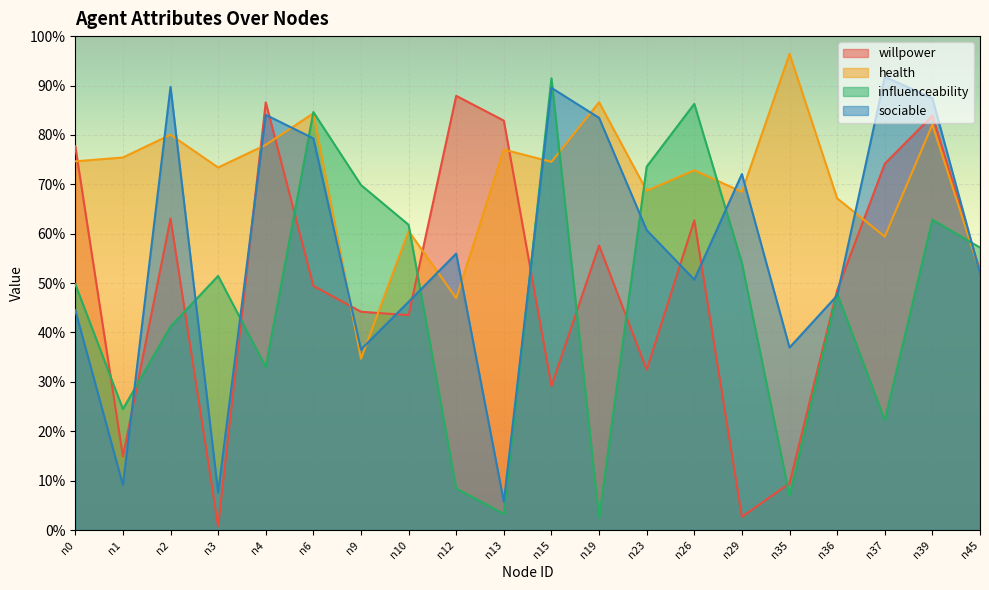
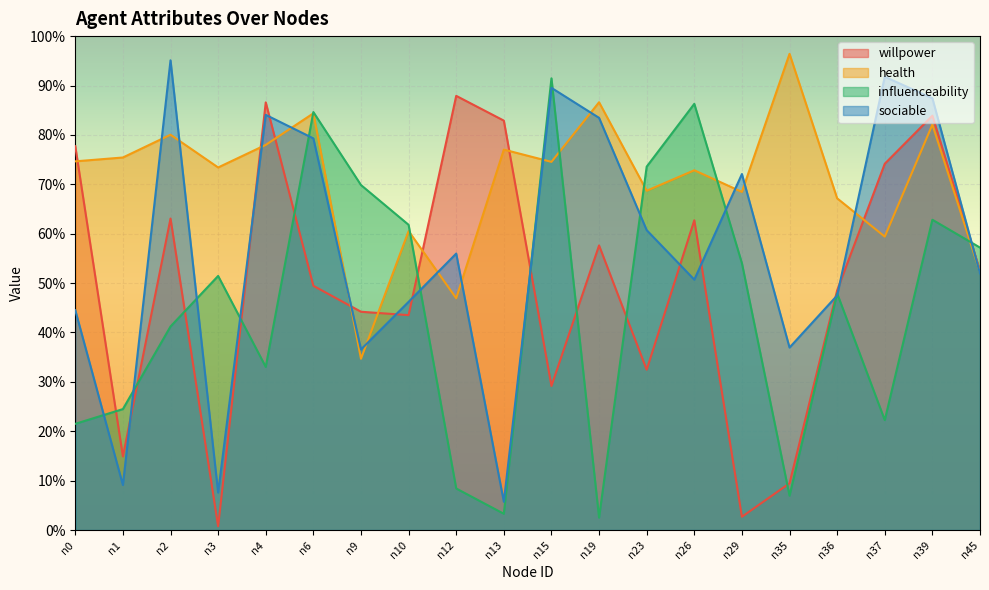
  {
    "willpower": {
      "n0": "78%",
      "n1": "15%",
      "n2": "63%",
      "n3": "1%",
      "n4": "87%",
      "n6": "49%",
      "n9": "44%",
      "n10": "44%",
      "n12": "88%",
      "n13": "83%",
      "n15": "29%",
      "n19": "58%",
      "n23": "32%",
      "n26": "63%",
      "n29": "3%",
      "n35": "9%",
      "n36": "49%",
      "n37": "74%"
    },
    "health": {
      "n0": "75%",
      "n1": "75%",
      "n2": "80%",
      "n3": "73%",
      "n4": "78%",
      "n9": "35%",
      "n10": "61%",
      "n12": "47%",
      "n13": "77%",
      "n15": "75%",
      "n19": "87%",
      "n23": "69%",
      "n26": "73%",
      "n29": "68%",
      "n35": "96%",
      "n36": "67%",
      "n37": "59%",
      "n39": "82%"
    },
    "influenceability": {
-     "n0": "50%",
+     "n0": "22%",
      "n1": "24%",
      "n2": "41%",
      "n3": "51%",
      "n4": "33%",
      "n9": "70%",
      "n10": "62%",
      "n12": "8%",
      "n13": "3%",
      "n15": "91%",
      "n19": "3%",
      "n23": "74%",
      "n26": "86%",
      "n29": "54%",
      "n35": "7%",
      "n37": "22%",
      "n39": "63%",
      "n45": "57%"
    },
    "sociable": {
      "n0": "45%",
      "n1": "9%",
-     "n2": "90%",
+     "n2": "95%",
      "n3": "8%",
      "n4": "84%",
      "n6": "79%",
      "n9": "37%",
      "n10": "46%",
      "n12": "56%",
      "n13": "6%",
      "n15": "90%",
      "n19": "83%",
      "n23": "61%",
      "n26": "51%",
      "n29": "72%",
      "n35": "37%"
    }
  }
